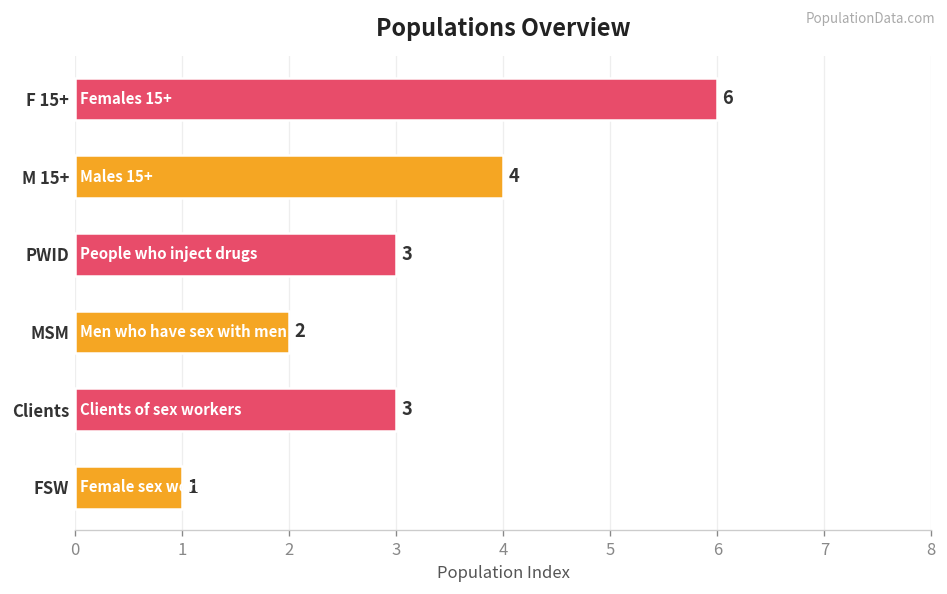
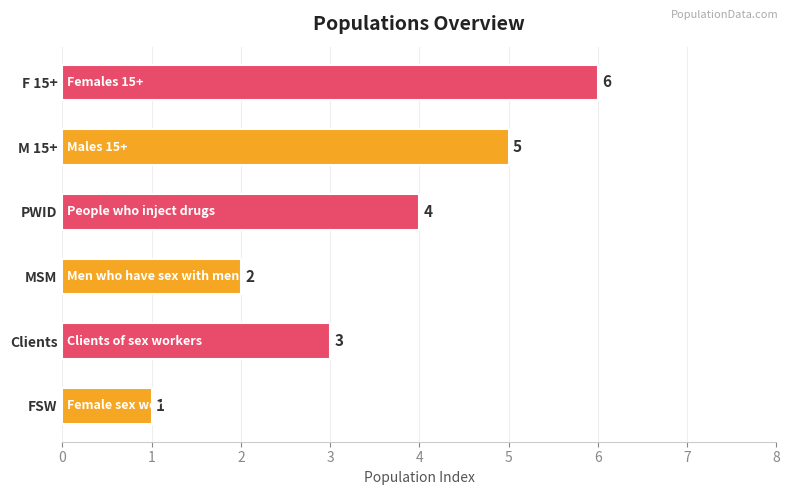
  {
    "F 15+": 6,
-   "M 15+": 4,
-   "PWID": 3,
+   "M 15+": 5,
+   "PWID": 4,
    "MSM": 2,
    "Clients": 3
  }
